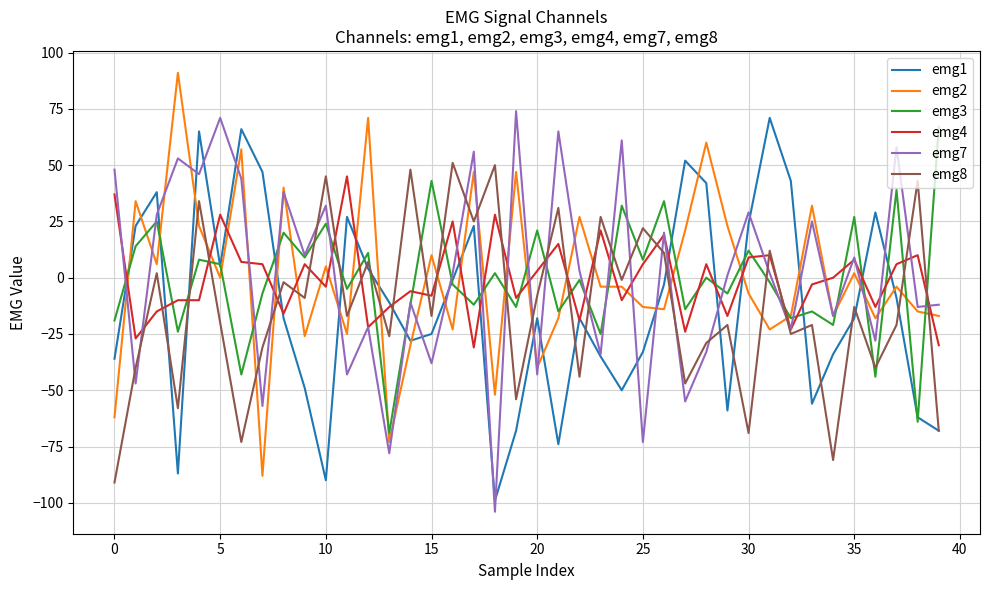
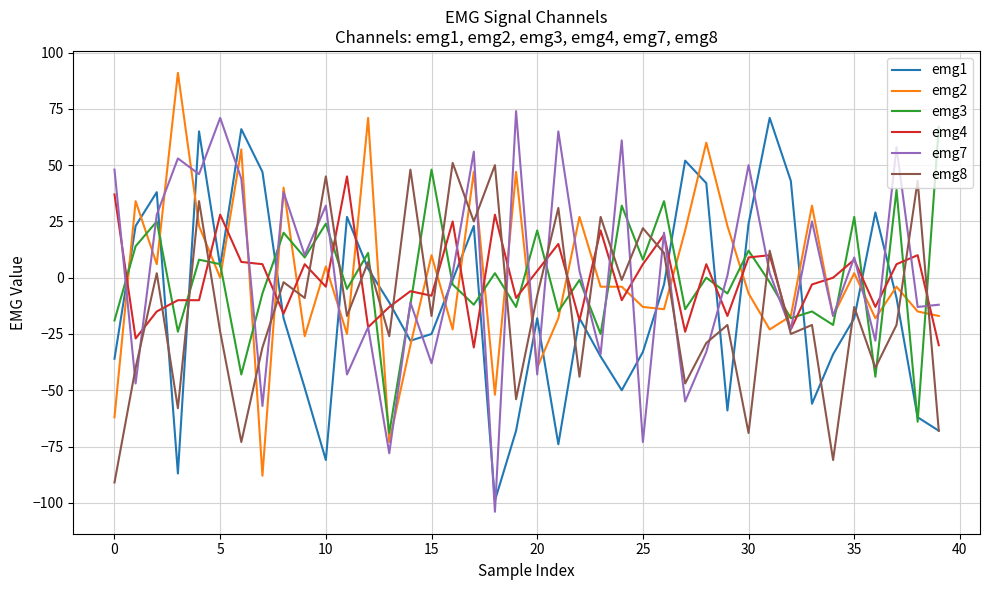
  {
    "emg1": {
      "0": -36,
-     "10": -90,
+     "10": -81,
      "15": -25,
      "20": -18,
      "25": -33,
      "30": 24,
      "35": -18
    },
    "emg2": {
      "0": -62,
      "5": 0,
      "10": 5,
      "15": 10,
      "20": -40,
      "25": -13,
      "30": -7,
      "35": 2
    },
    "emg3": {
      "0": -19,
      "10": 24,
-     "15": 43,
+     "15": 48,
      "20": 21,
      "25": 8,
      "30": 12,
      "35": 27
    },
    "emg4": {
      "0": 37,
      "5": 28,
      "10": -4,
      "15": -8,
      "20": 3,
      "25": 6,
      "30": 9
    },
    "emg7": {
      "0": 48,
      "5": 71,
      "10": 32,
      "15": -38,
      "20": -43,
      "25": -73,
-     "30": 29
+     "30": 50
    },
    "emg8": {
      "0": -91,
-     "5": -20,
+     "5": -24,
      "10": 45,
      "15": -17,
      "20": -8,
      "25": 22,
      "30": -69,
      "35": -13
    }
  }
